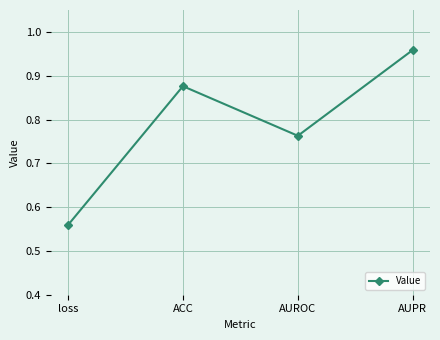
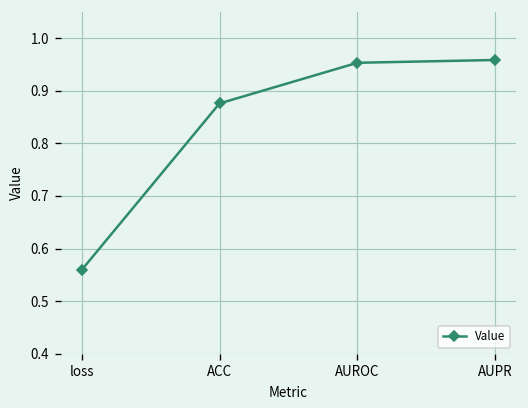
  {
    "loss": 0.56,
    "ACC": 0.88,
-   "AUROC": 0.76,
+   "AUROC": 0.95,
    "AUPR": 0.96
  }
